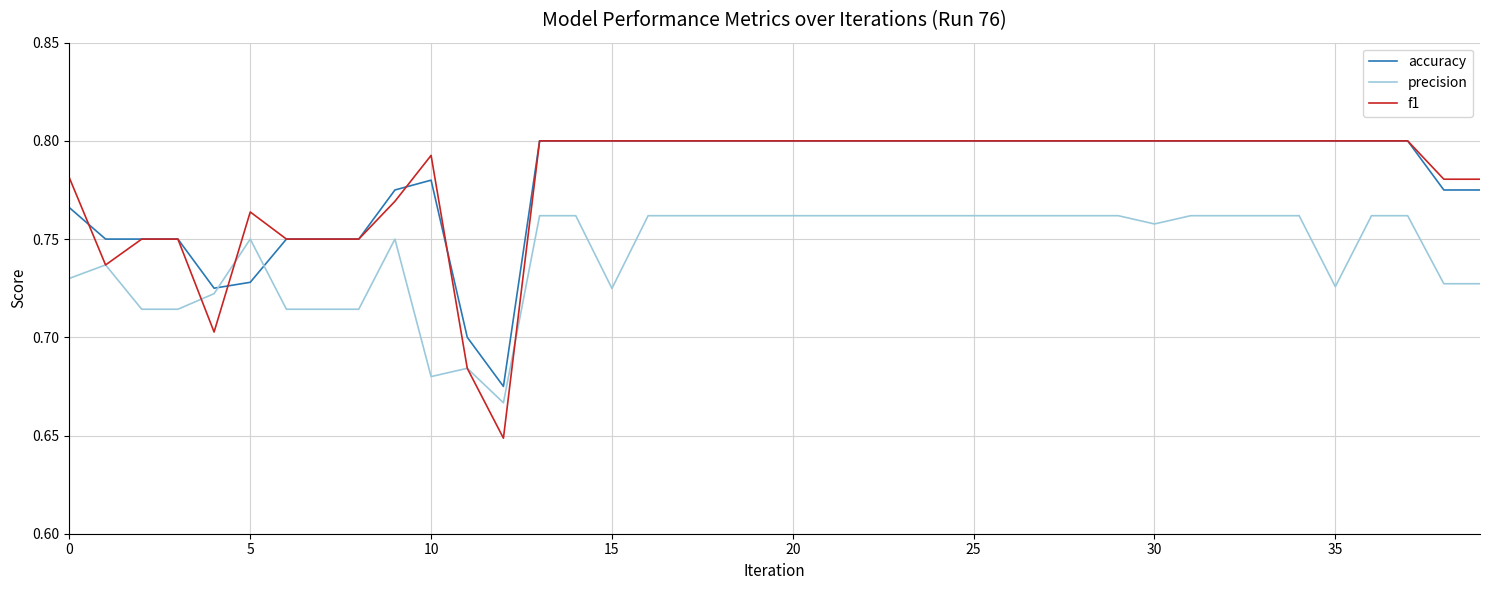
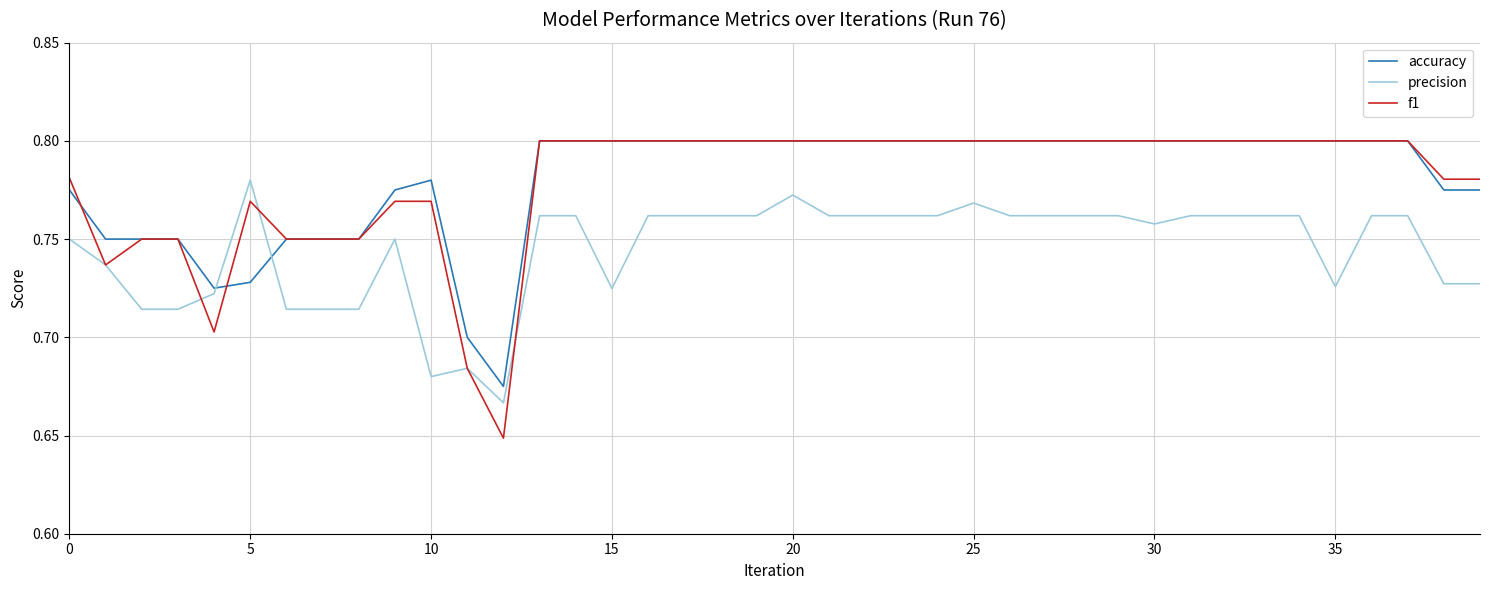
  {
    "accuracy": {
-     "0": 0.766,
+     "0": 0.775,
      "5": 0.728,
      "10": 0.780
    },
    "precision": {
-     "0": 0.73,
-     "5": 0.75,
+     "0": 0.75,
+     "5": 0.78,
      "10": 0.680,
      "15": 0.725,
-     "20": 0.762,
-     "25": 0.762,
+     "20": 0.772,
+     "25": 0.768,
      "30": 0.758,
      "35": 0.726
    },
    "f1": {
      "0": 0.781,
-     "5": 0.764,
-     "10": 0.793
+     "5": 0.769,
+     "10": 0.769
    }
  }
